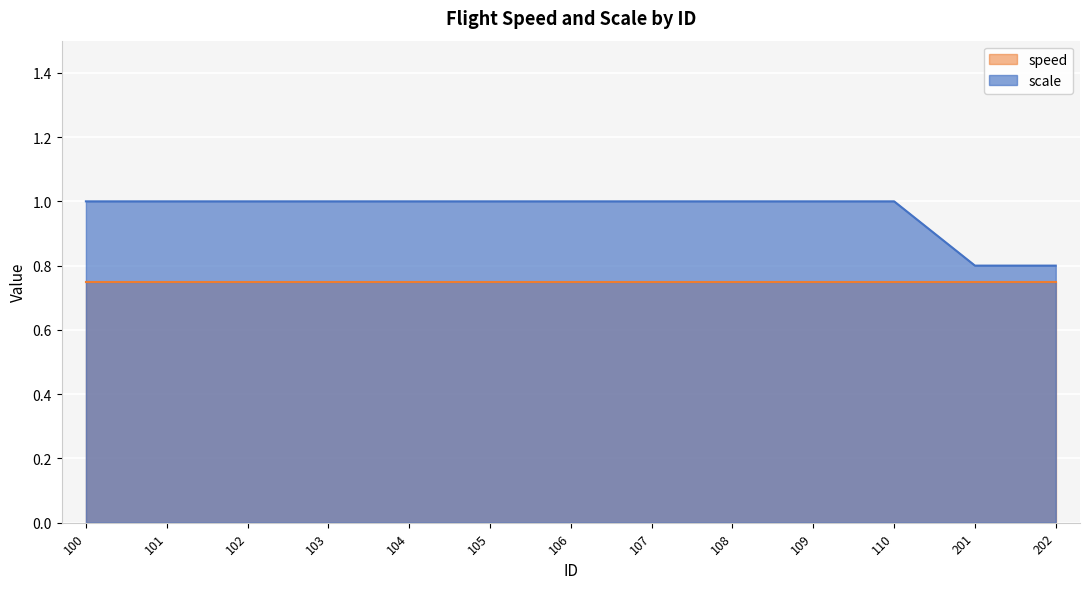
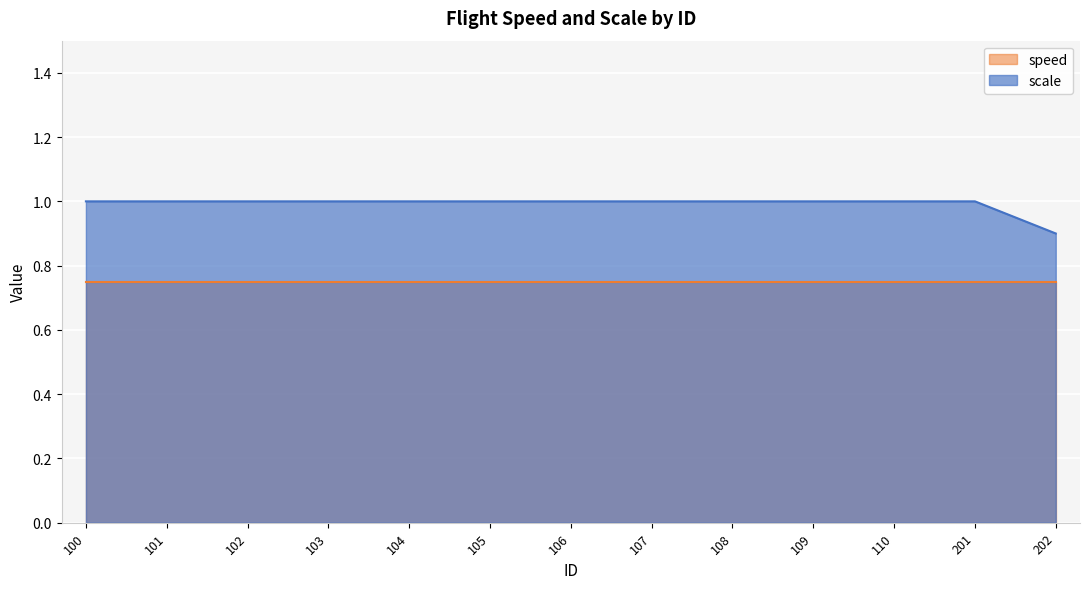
  {
    "speed": {
      "100": 0.75,
      "101": 0.75,
      "102": 0.75,
      "103": 0.75,
      "104": 0.75,
      "105": 0.75,
      "106": 0.75,
      "107": 0.75,
      "108": 0.75,
      "109": 0.75,
      "110": 0.75,
      "201": 0.75,
      "202": 0.75
    },
    "scale": {
      "100": 1.0,
      "101": 1.0,
      "102": 1.0,
      "103": 1.0,
      "104": 1.0,
      "105": 1.0,
      "106": 1.0,
      "107": 1.0,
      "108": 1.0,
      "109": 1.0,
      "110": 1.0,
-     "201": 0.8,
-     "202": 0.8
+     "201": 1.0,
+     "202": 0.9
    }
  }
